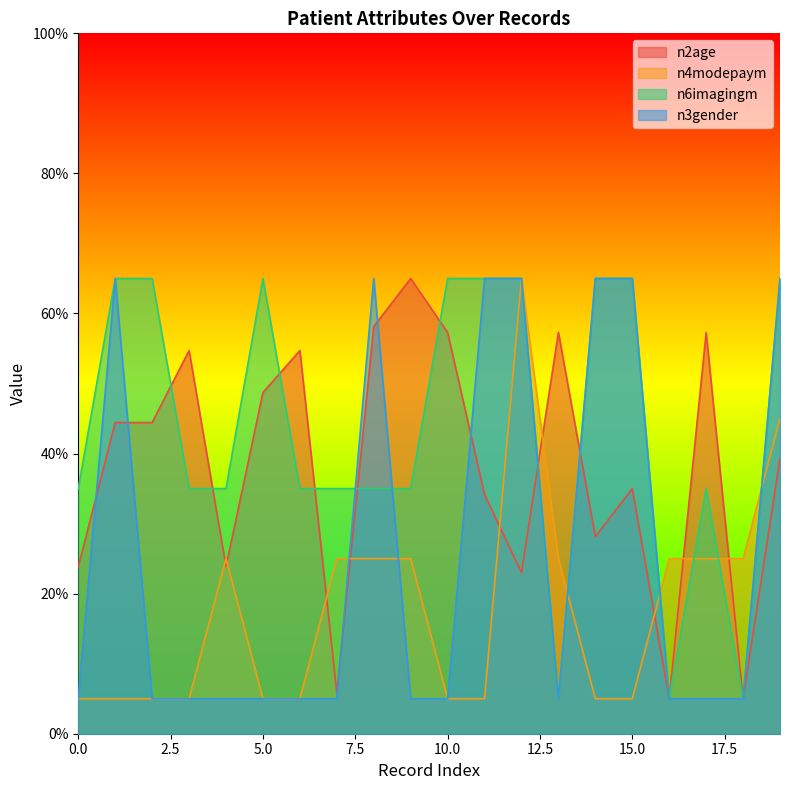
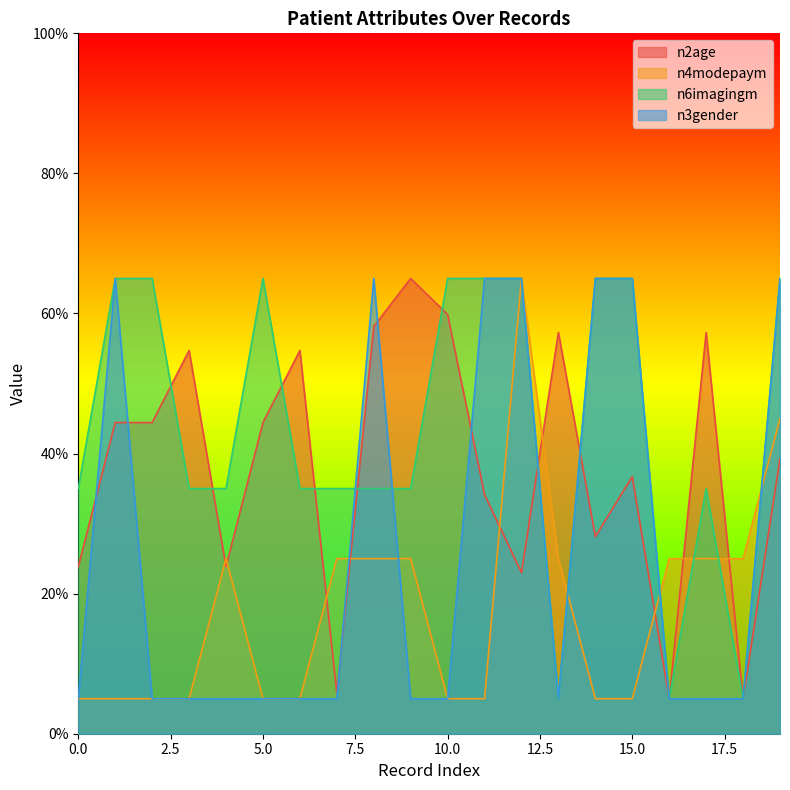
  {
    "n2age": {
      "0.0": "24%",
-     "5.0": "49%",
-     "10.0": "57%",
-     "15.0": "35%"
+     "5.0": "44%",
+     "10.0": "60%",
+     "15.0": "37%"
    },
    "n4modepaym": {
      "15.0": "5%"
    },
    "n6imagingm": {
      "0.0": "35%",
      "5.0": "65%",
      "10.0": "65%"
    }
  }
